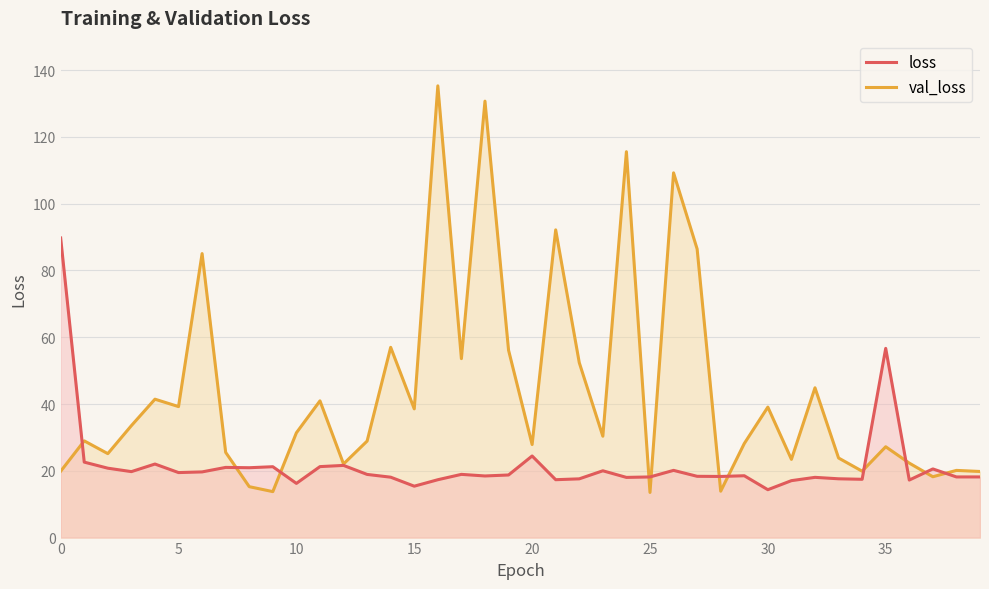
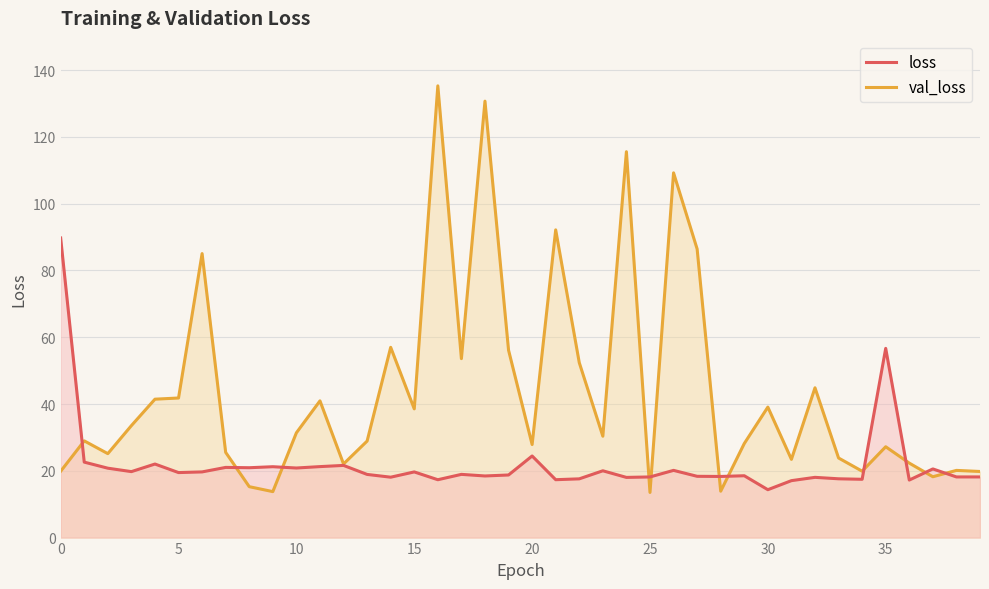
  {
    "val_loss": {
      "0": 20,
-     "5": 39,
+     "5": 42,
      "10": 31,
      "15": 39,
      "20": 28,
      "25": 14,
      "30": 39,
      "35": 27
    },
    "loss": {
      "0": 90,
      "5": 19,
-     "10": 16,
-     "15": 15,
+     "10": 21,
+     "15": 20,
      "20": 24,
      "25": 18,
      "30": 14,
      "35": 57
    }
  }
